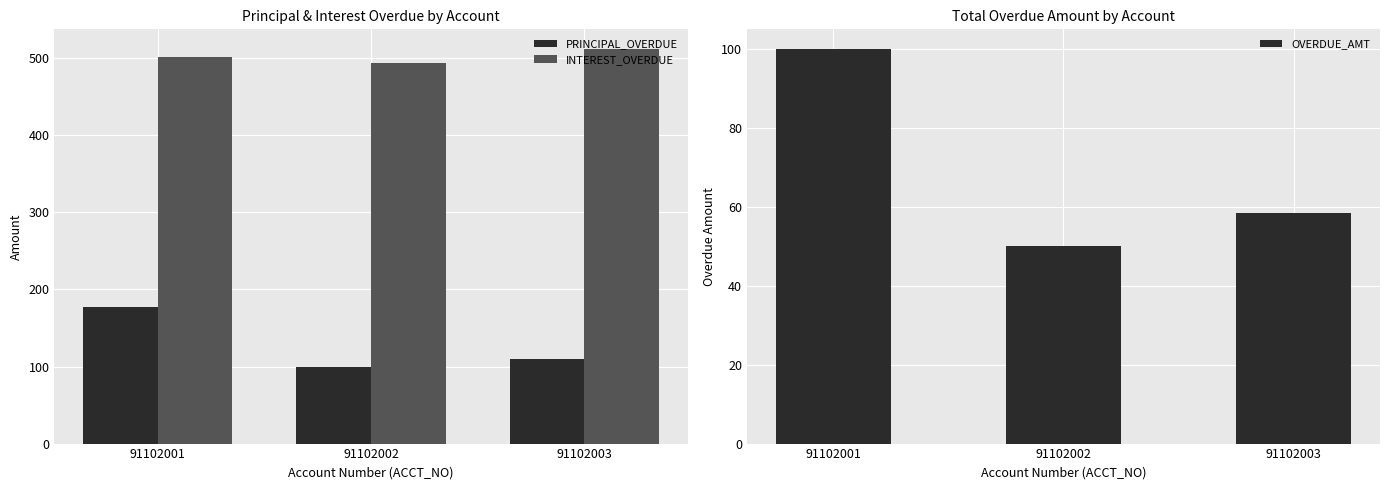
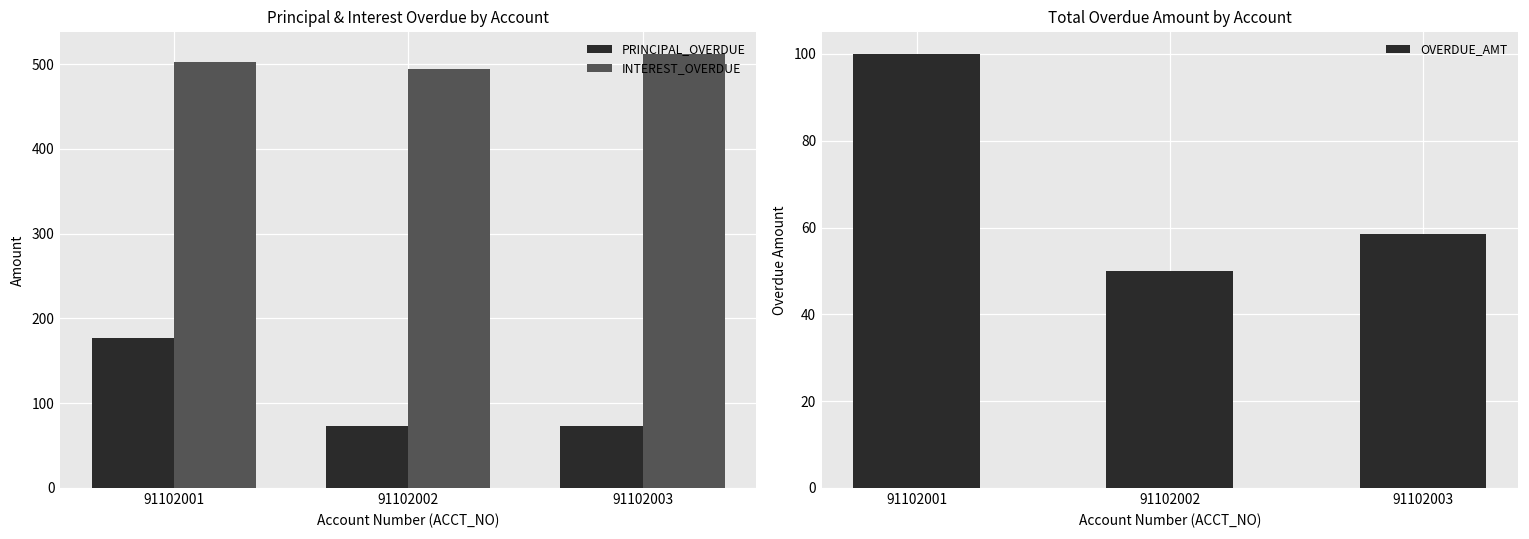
  {
    "Principal & Interest Overdue by Account": {
      "PRINCIPAL_OVERDUE": {
        "91102001": 180,
-       "91102002": 100,
-       "91102003": 110
+       "91102002": 70,
+       "91102003": 70
      },
      "INTEREST_OVERDUE": {
        "91102001": 500,
        "91102002": 490,
        "91102003": 510
      }
    },
    "Total Overdue Amount by Account": {
      "91102001": 100,
      "91102002": 50,
      "91102003": 58
    }
  }
